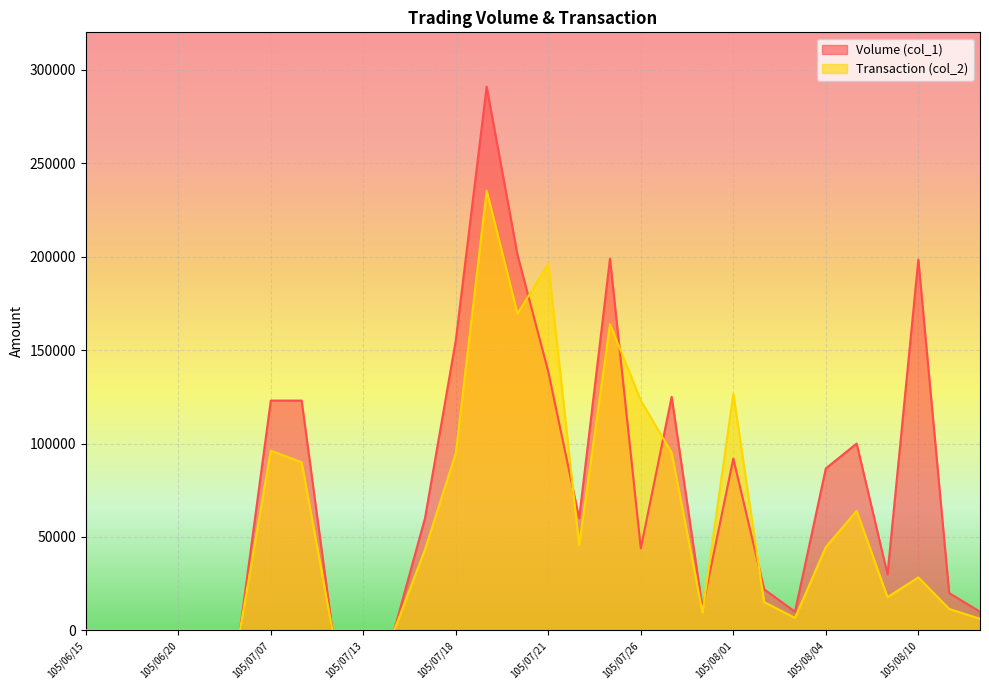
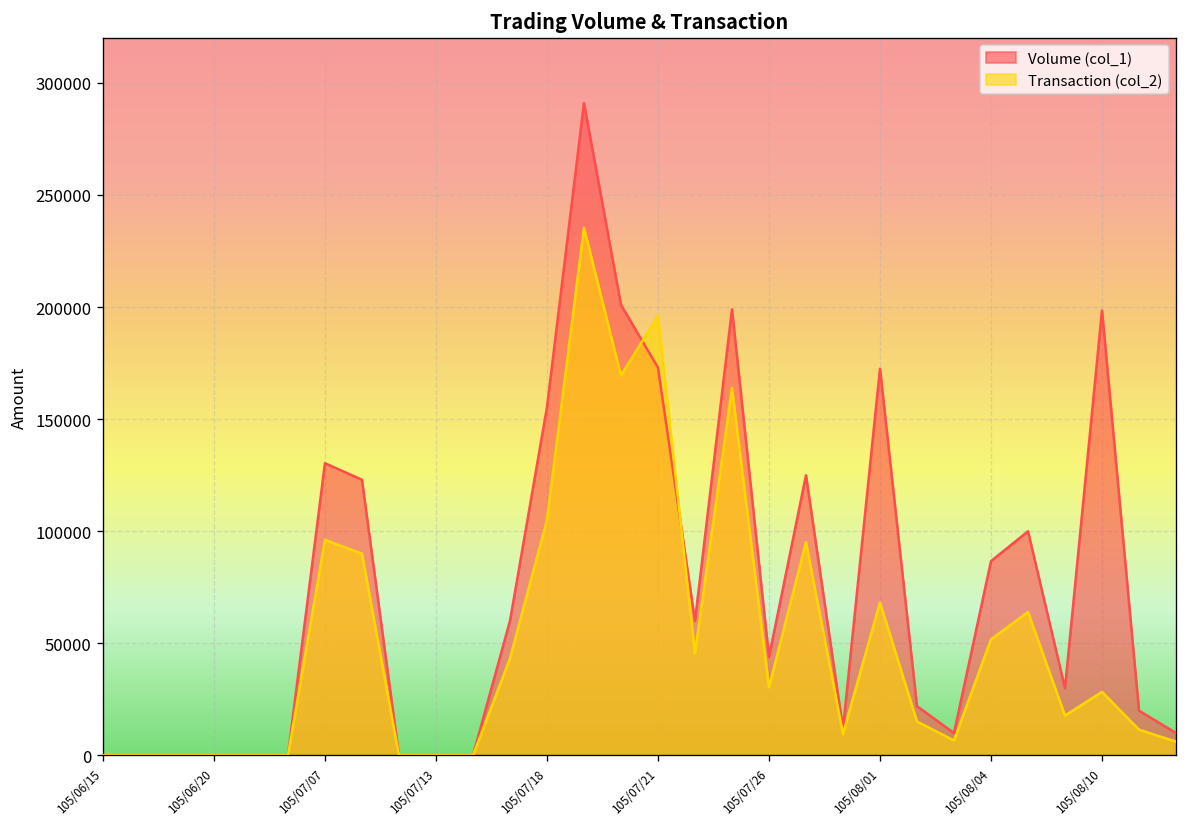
  {
    "Volume (col_1)": {
-     "105/07/07": 123000,
+     "105/07/07": 130000,
      "105/07/18": 155000,
-     "105/07/21": 138000,
+     "105/07/21": 173000,
      "105/07/26": 44000,
-     "105/08/01": 92000,
+     "105/08/01": 173000,
      "105/08/04": 87000,
      "105/08/10": 198000
    },
    "Transaction (col_2)": {
      "105/07/07": 96000,
-     "105/07/18": 95000,
+     "105/07/18": 105000,
      "105/07/21": 196000,
-     "105/07/26": 123000,
-     "105/08/01": 127000,
-     "105/08/04": 45000,
+     "105/07/26": 30000,
+     "105/08/01": 68000,
+     "105/08/04": 52000,
      "105/08/10": 28000
    }
  }
